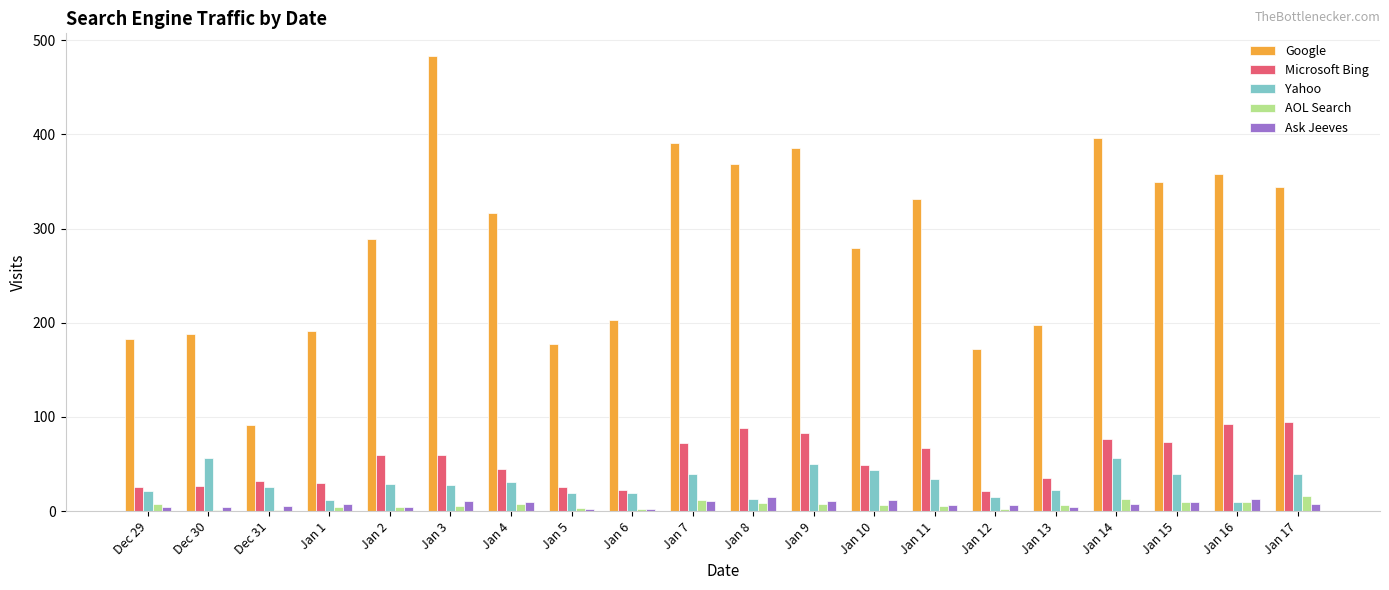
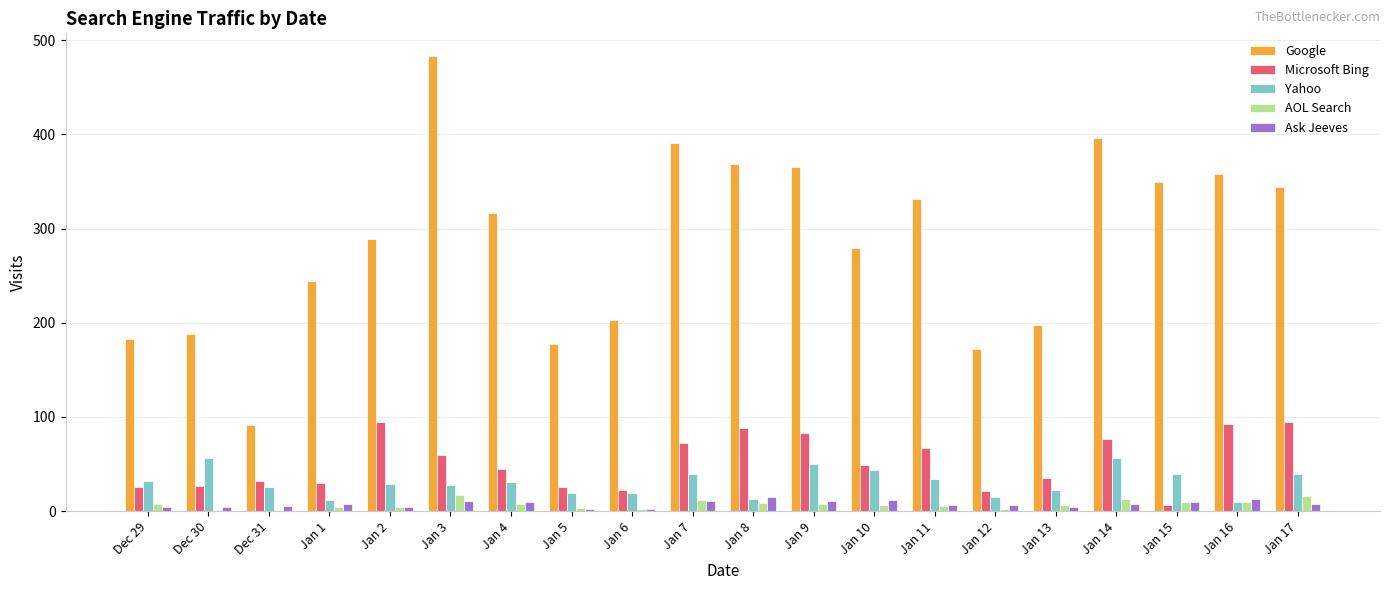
  {
    "Google": {
      "Dec 29": 180,
      "Dec 30": 190,
      "Dec 31": 90,
-     "Jan 1": 190,
+     "Jan 1": 240,
      "Jan 2": 290,
      "Jan 3": 480,
      "Jan 4": 320,
      "Jan 5": 180,
      "Jan 6": 200,
      "Jan 7": 390,
      "Jan 8": 370,
-     "Jan 9": 390,
+     "Jan 9": 370,
      "Jan 10": 280,
      "Jan 11": 330,
      "Jan 12": 170,
      "Jan 13": 200,
      "Jan 14": 400,
      "Jan 15": 350,
      "Jan 16": 360,
      "Jan 17": 340
    },
    "Microsoft Bing": {
      "Dec 29": 30,
      "Dec 30": 30,
      "Dec 31": 30,
      "Jan 1": 30,
-     "Jan 2": 60,
+     "Jan 2": 100,
      "Jan 3": 60,
      "Jan 4": 50,
      "Jan 5": 30,
      "Jan 6": 20,
      "Jan 7": 70,
      "Jan 8": 90,
      "Jan 9": 80,
      "Jan 10": 50,
      "Jan 11": 70,
      "Jan 12": 20,
      "Jan 13": 40,
      "Jan 14": 80,
-     "Jan 15": 70,
+     "Jan 15": 10,
      "Jan 16": 90,
      "Jan 17": 100
    },
    "Yahoo": {
-     "Dec 29": 20,
+     "Dec 29": 30,
      "Dec 30": 60,
      "Dec 31": 30,
      "Jan 1": 10,
      "Jan 2": 30,
      "Jan 3": 30,
      "Jan 4": 30,
      "Jan 5": 20,
      "Jan 6": 20,
      "Jan 7": 40,
      "Jan 8": 10,
      "Jan 9": 50,
      "Jan 10": 40,
      "Jan 11": 30,
      "Jan 12": 20,
      "Jan 13": 20,
      "Jan 14": 60,
      "Jan 15": 40,
      "Jan 16": 10,
      "Jan 17": 40
    },
    "AOL Search": {
      "Dec 29": 10,
      "Jan 1": 0,
      "Jan 2": 10,
-     "Jan 3": 10,
+     "Jan 3": 20,
      "Jan 4": 10,
      "Jan 5": 0,
      "Jan 7": 10,
      "Jan 8": 10,
      "Jan 9": 10,
      "Jan 10": 10,
      "Jan 11": 10,
      "Jan 13": 10,
      "Jan 14": 10,
      "Jan 15": 10,
      "Jan 16": 10,
      "Jan 17": 20
    },
    "Ask Jeeves": {
      "Dec 29": 10,
      "Dec 30": 0,
      "Dec 31": 10,
      "Jan 1": 10,
      "Jan 2": 0,
      "Jan 3": 10,
      "Jan 4": 10,
      "Jan 7": 10,
      "Jan 8": 20,
      "Jan 9": 10,
      "Jan 10": 10,
      "Jan 11": 10,
      "Jan 12": 10,
      "Jan 13": 0,
      "Jan 14": 10,
      "Jan 15": 10,
      "Jan 16": 10,
      "Jan 17": 10
    }
  }
